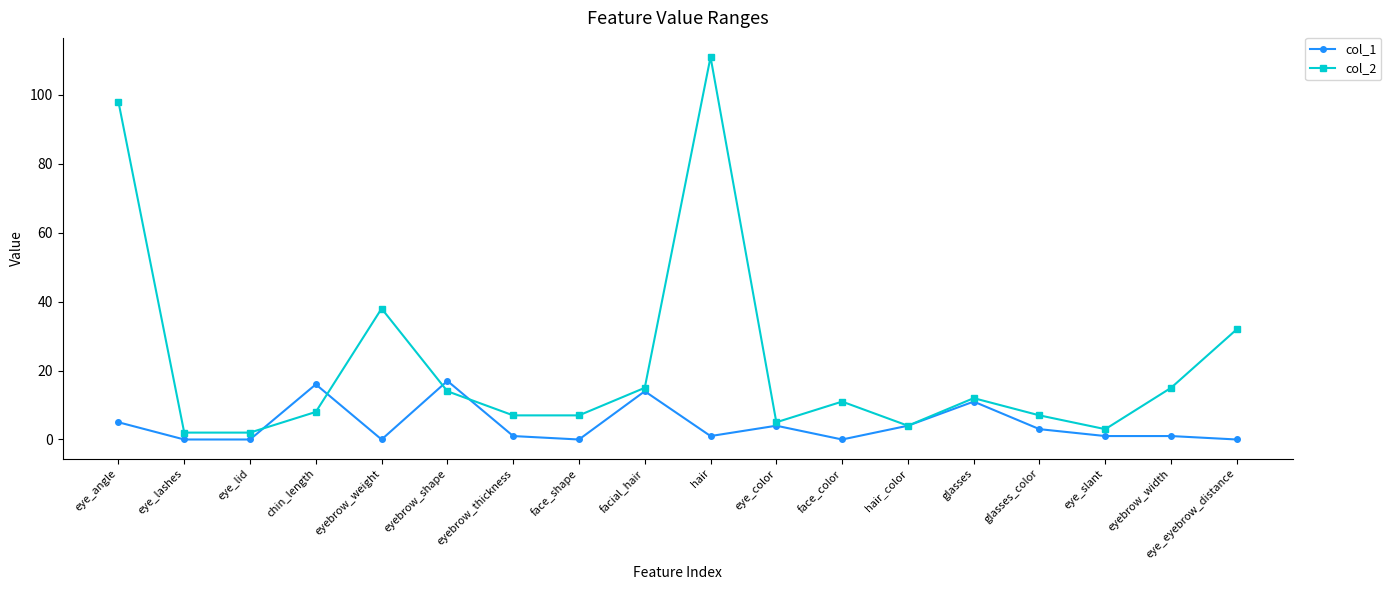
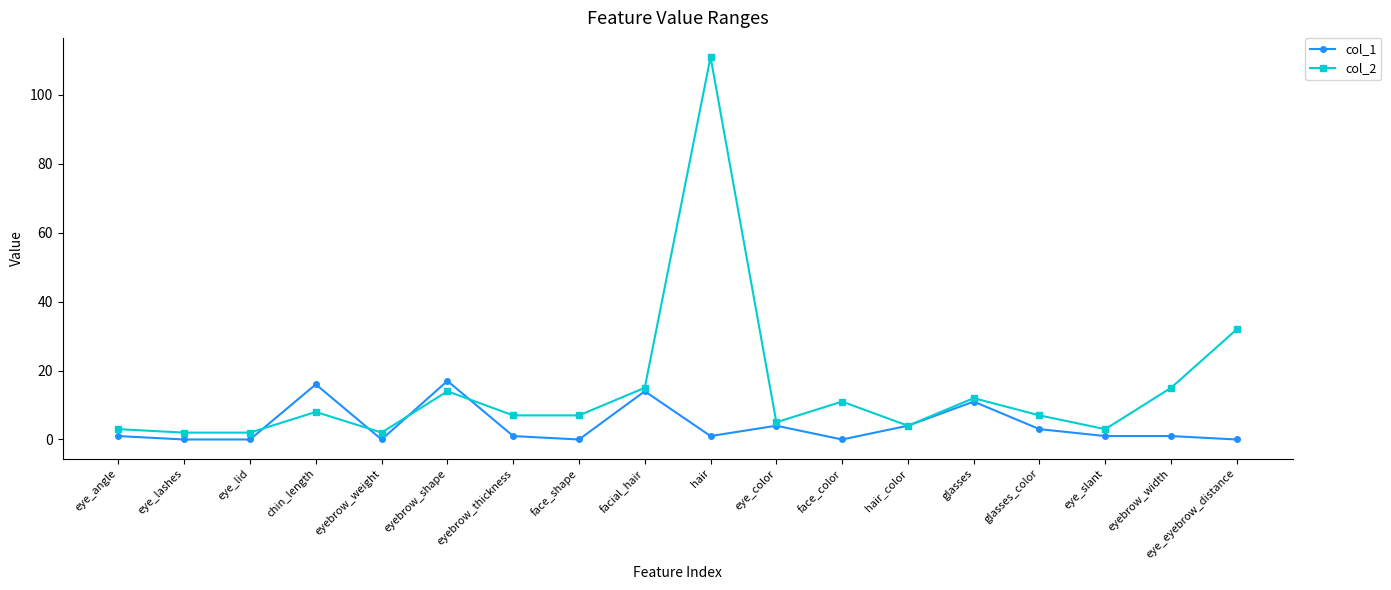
  {
    "col_1": {
-     "eye_angle": 5,
+     "eye_angle": 1,
      "eye_lashes": 0,
      "eye_lid": 0,
      "chin_length": 16,
      "eyebrow_weight": 0,
      "eyebrow_shape": 17,
      "eyebrow_thickness": 1,
      "face_shape": 0,
      "facial_hair": 14,
      "hair": 1,
      "eye_color": 4,
      "face_color": 0,
      "glasses": 11,
      "glasses_color": 3,
      "eye_slant": 1,
      "eyebrow_width": 1,
      "eye_eyebrow_distance": 0
    },
    "col_2": {
-     "eye_angle": 98,
+     "eye_angle": 3,
      "eye_lashes": 2,
      "eye_lid": 2,
      "chin_length": 8,
-     "eyebrow_weight": 38,
+     "eyebrow_weight": 2,
      "eyebrow_shape": 14,
      "eyebrow_thickness": 7,
      "face_shape": 7,
      "facial_hair": 15,
      "hair": 111,
      "eye_color": 5,
      "face_color": 11,
      "glasses": 12,
      "glasses_color": 7,
      "eye_slant": 3,
      "eyebrow_width": 15,
      "eye_eyebrow_distance": 32
    }
  }
